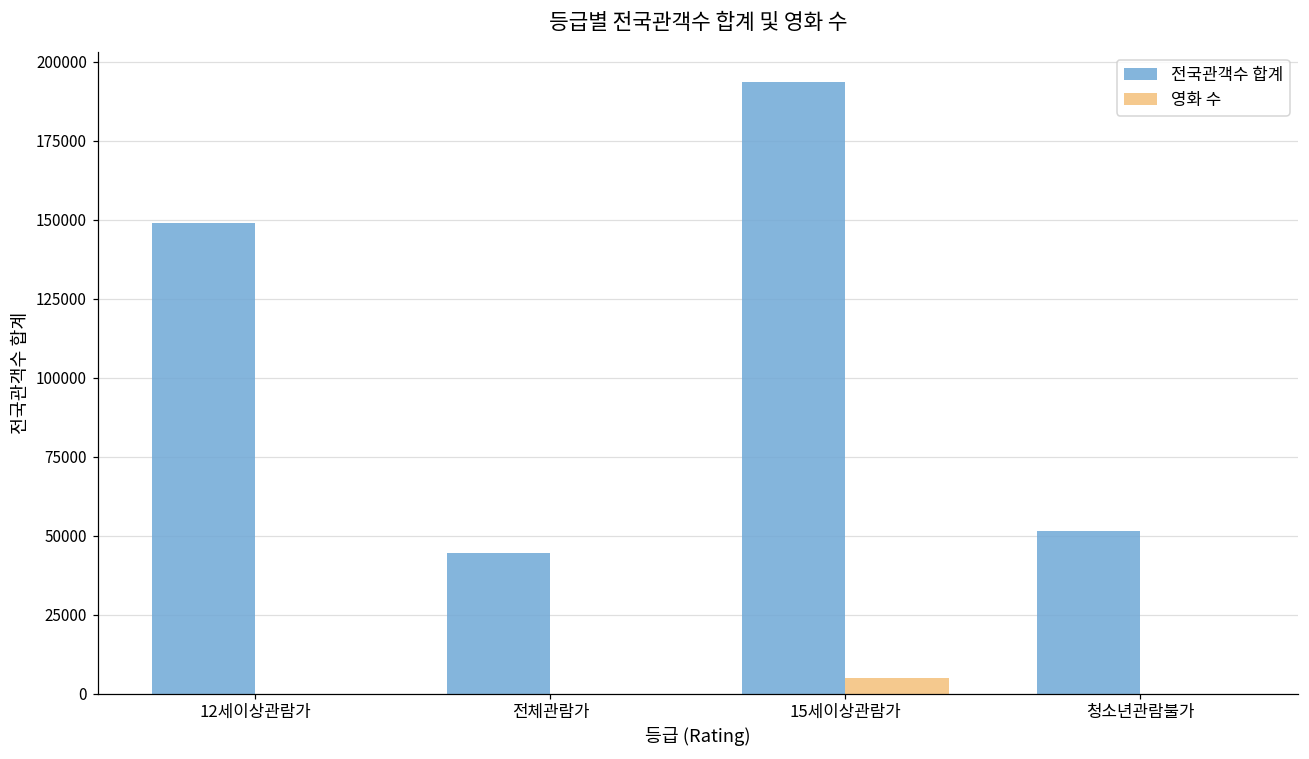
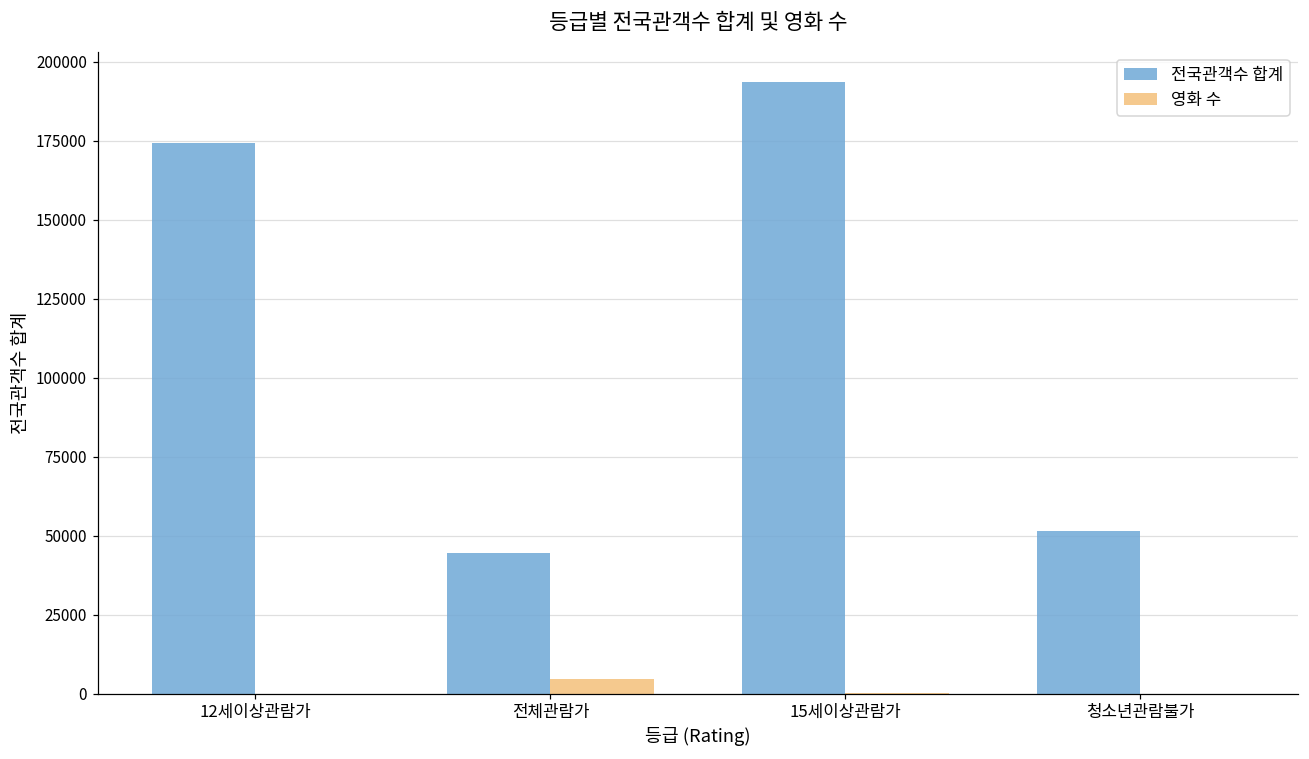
  {
    "전국관객수 합계": {
-     "12세이상관람가": 149000,
+     "12세이상관람가": 174000,
      "전체관람가": 44000,
      "15세이상관람가": 194000,
      "청소년관람불가": 52000
    },
    "영화 수": {
-     "전체관람가": 0,
-     "15세이상관람가": 5000
+     "전체관람가": 5000,
+     "15세이상관람가": 0
    }
  }
